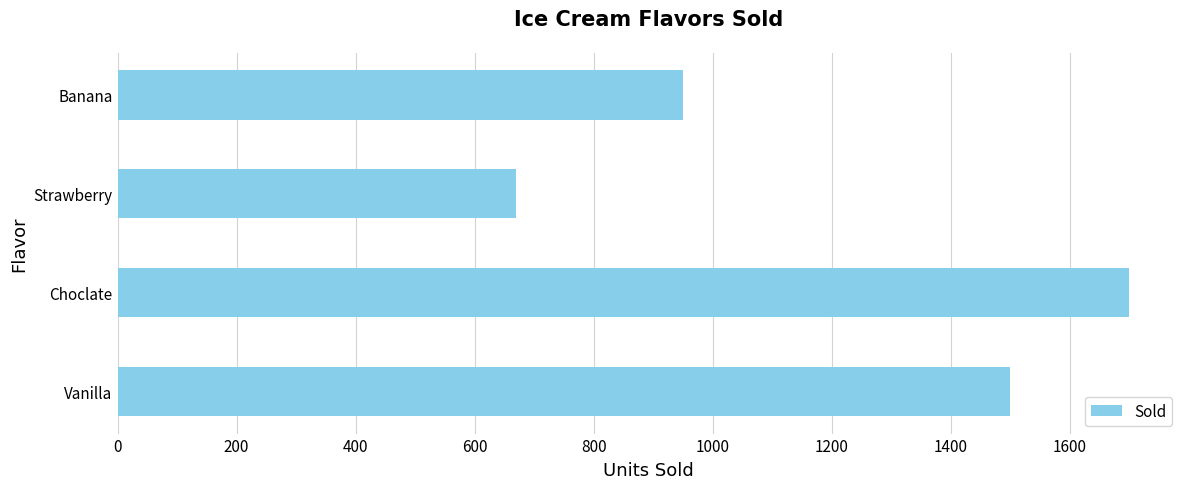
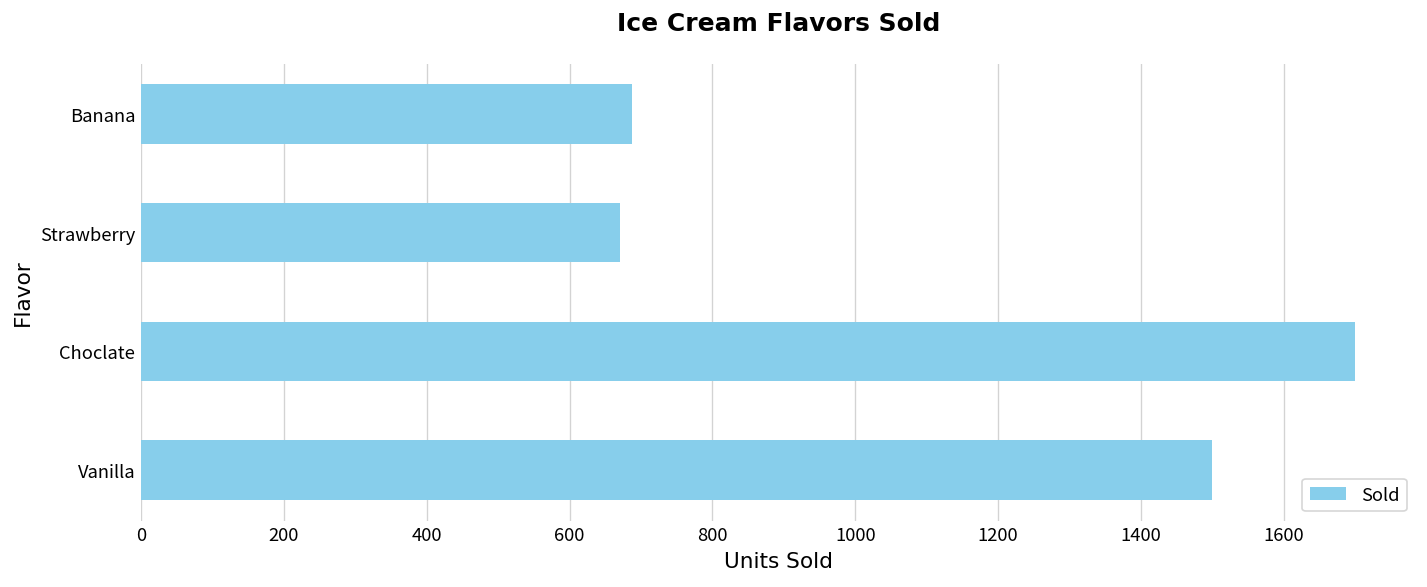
  {
-   "Banana": 950,
+   "Banana": 690,
    "Strawberry": 670,
    "Choclate": 1700,
    "Vanilla": 1500
  }
